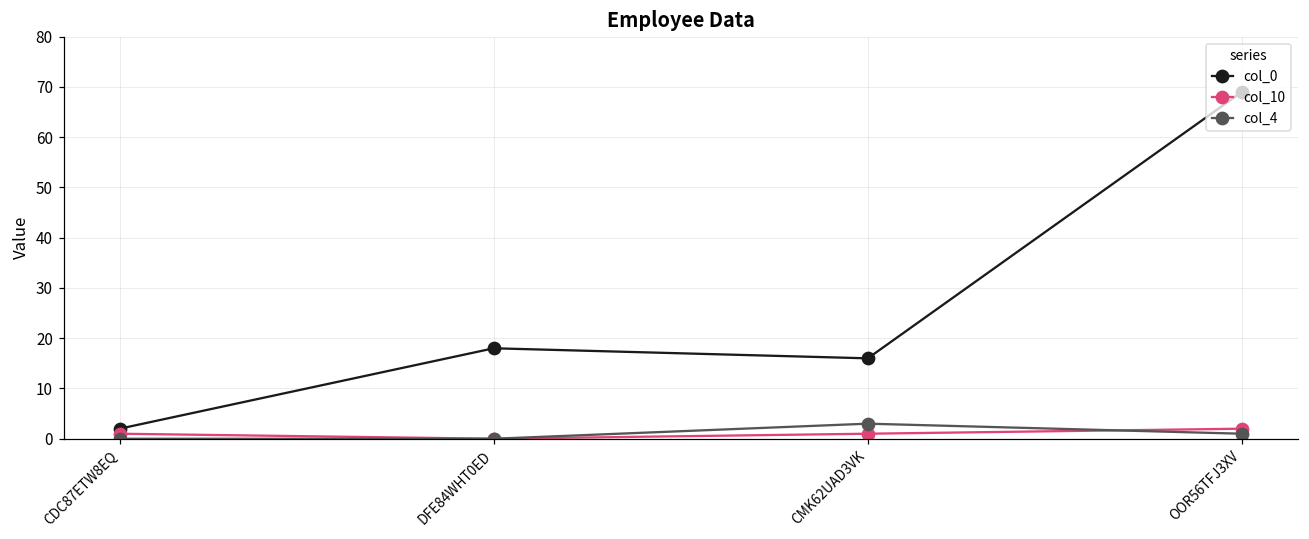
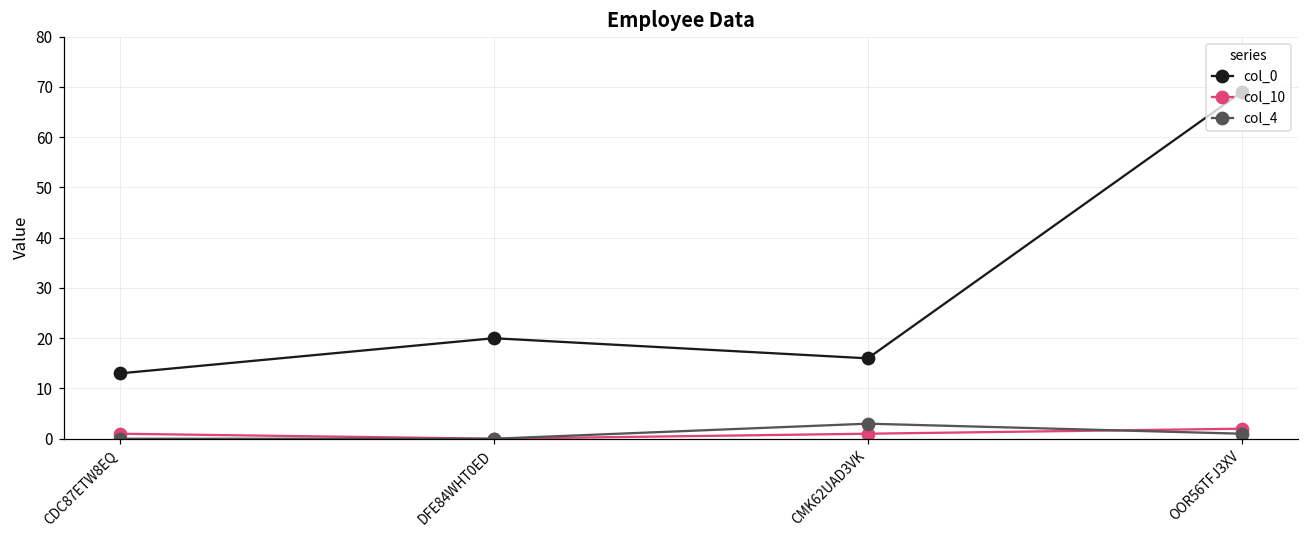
  {
    "col_0": {
-     "CDC87ETW8EQ": 2,
-     "DFE84WHT0ED": 18,
+     "CDC87ETW8EQ": 13,
+     "DFE84WHT0ED": 20,
      "CMK62UAD3VK": 16
    },
    "col_10": {
      "CDC87ETW8EQ": 1,
      "CMK62UAD3VK": 1,
      "OOR56TFJ3XV": 2
    },
    "col_4": {
      "CDC87ETW8EQ": 0,
      "CMK62UAD3VK": 3,
      "OOR56TFJ3XV": 1
    }
  }
